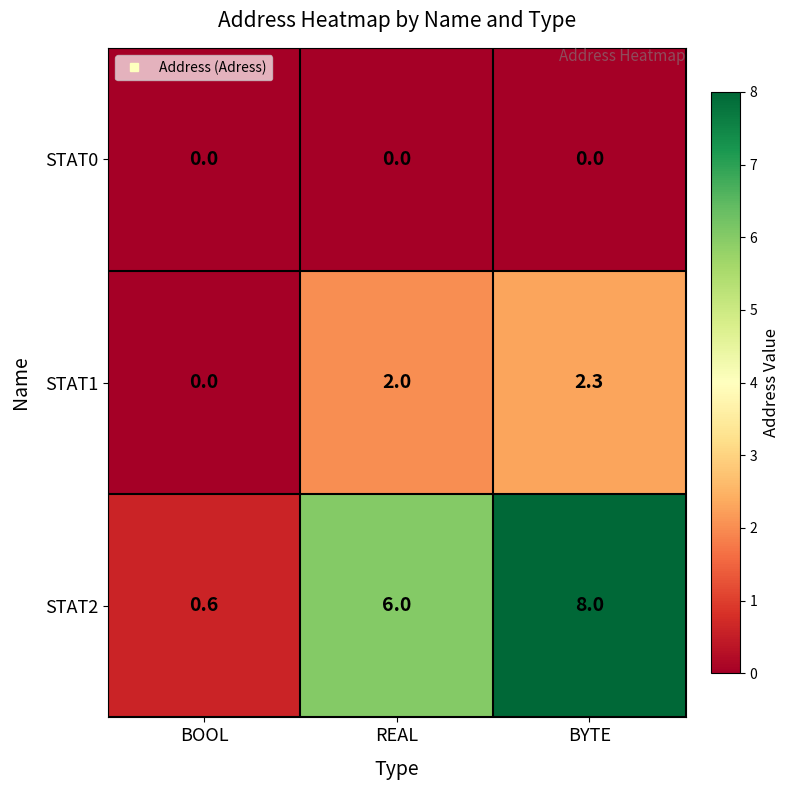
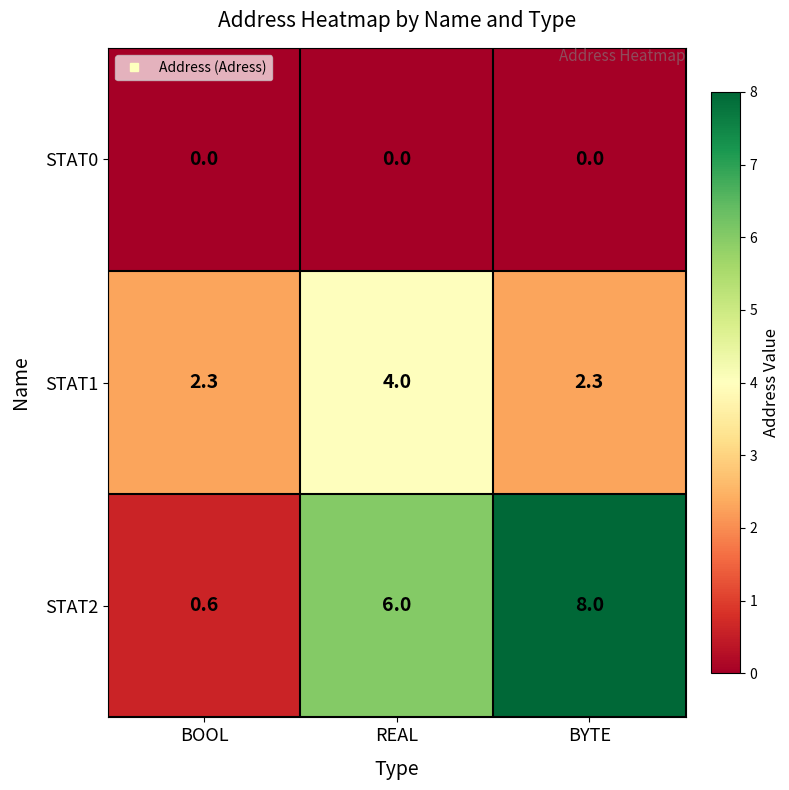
  {
    "STAT0": {
      "BOOL": 0.0,
      "REAL": 0.0
    },
    "STAT1": {
-     "BOOL": 0.0,
-     "REAL": 2.0,
+     "BOOL": 2.3,
+     "REAL": 4.0,
      "BYTE": 2.3
    },
    "STAT2": {
      "BOOL": 0.6,
      "REAL": 6.0,
      "BYTE": 8.0
    }
  }
